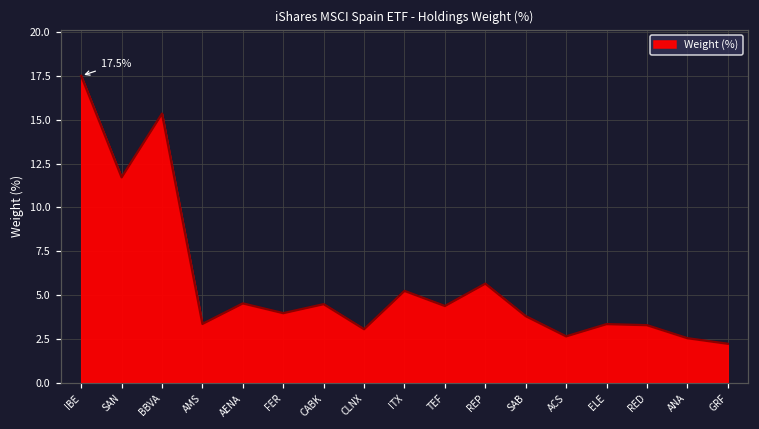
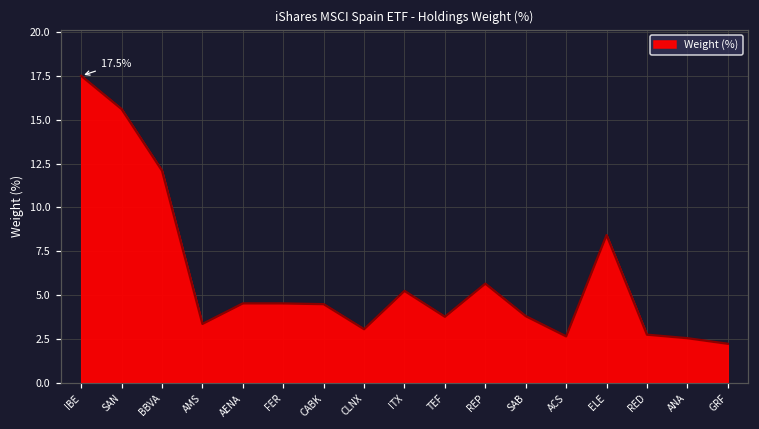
  {
-   "SAN": 11.7,
-   "BBVA": 15.4,
+   "SAN": 15.6,
+   "BBVA": 12.1,
    "AMS": 3.3,
    "AENA": 4.5,
-   "FER": 4.0,
+   "FER": 4.5,
    "CABK": 4.5,
    "CLNX": 3.0,
    "ITX": 5.2,
-   "TEF": 4.4,
+   "TEF": 3.8,
    "REP": 5.6,
    "SAB": 3.8,
    "ACS": 2.6,
-   "ELE": 3.3,
-   "RED": 3.3,
+   "ELE": 8.4,
+   "RED": 2.7,
    "ANA": 2.5,
    "GRF": 2.2
  }
